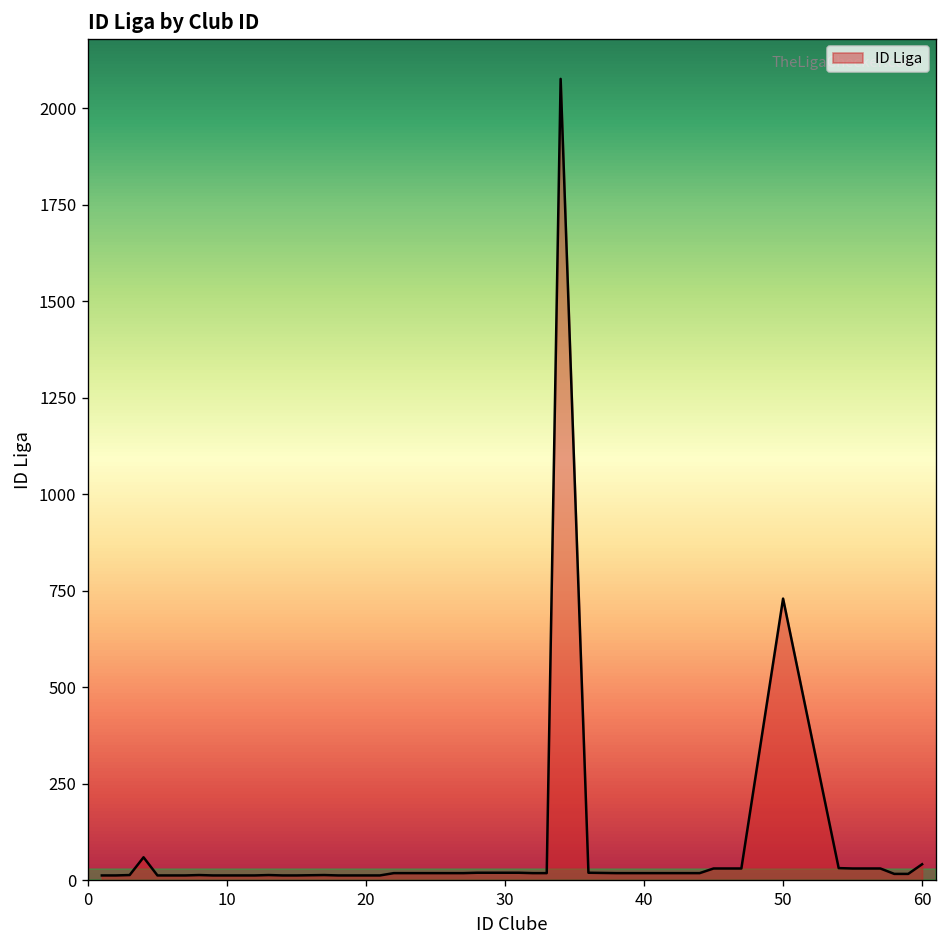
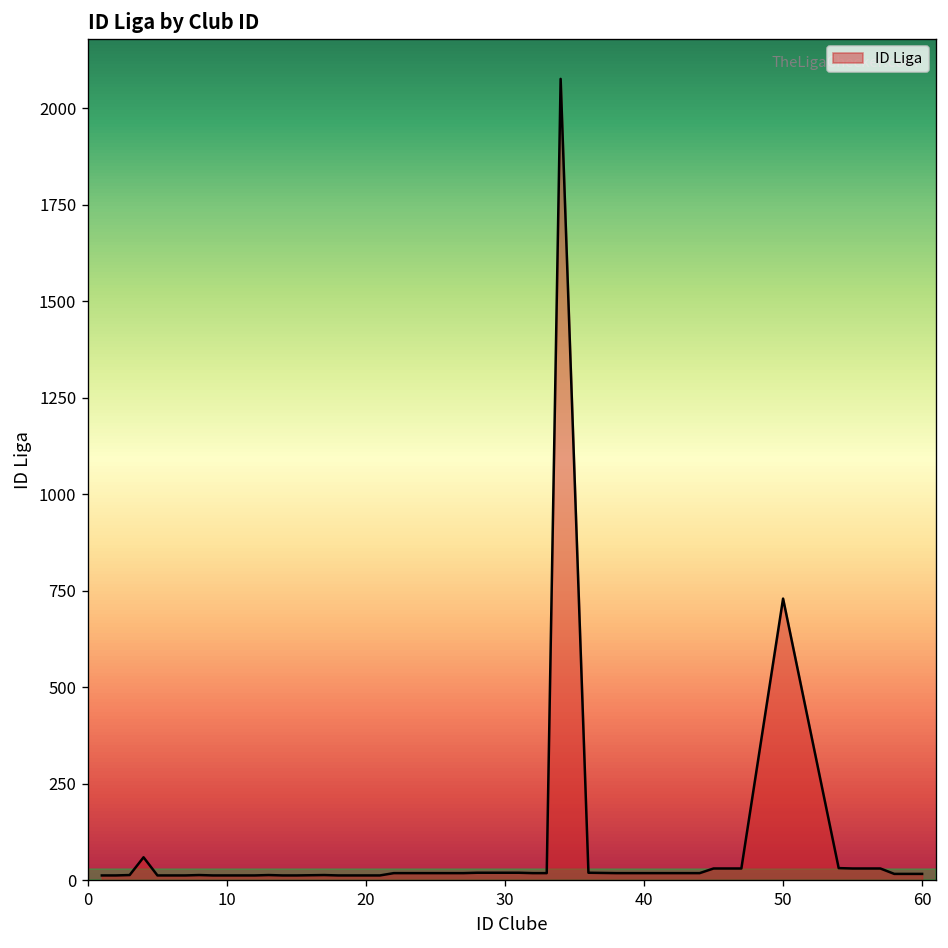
  {
    "10": 10,
    "50": 730,
-   "60": 40
+   "60": 20
  }
